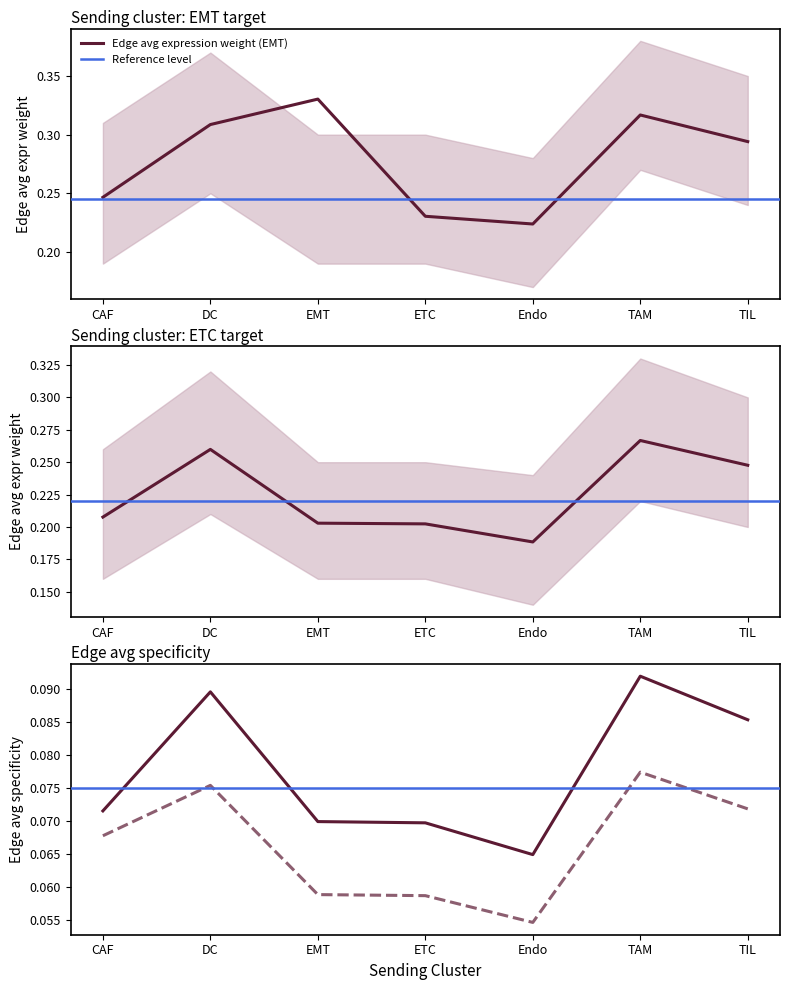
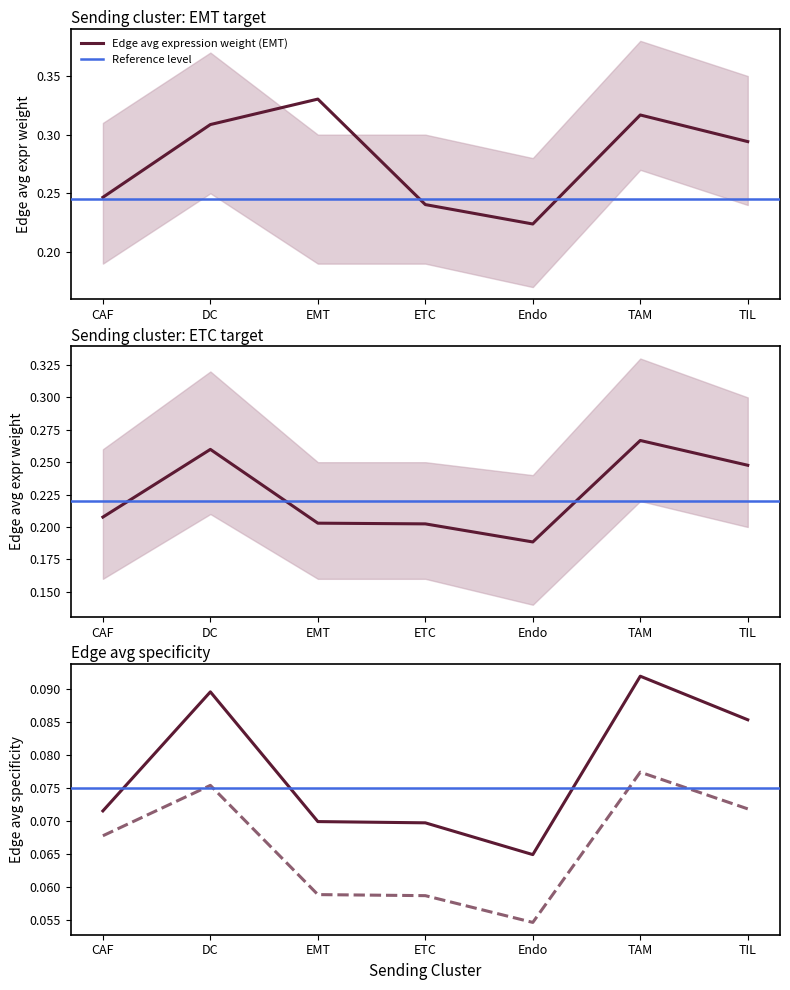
  {
    "Sending cluster: EMT target": {
      "Edge avg expression weight (EMT)": {
        "CAF": 0.247,
        "DC": 0.309,
        "EMT": 0.330,
-       "ETC": 0.230,
+       "ETC": 0.240,
        "Endo": 0.224,
        "TAM": 0.317,
        "TIL": 0.294
      }
    }
  }
